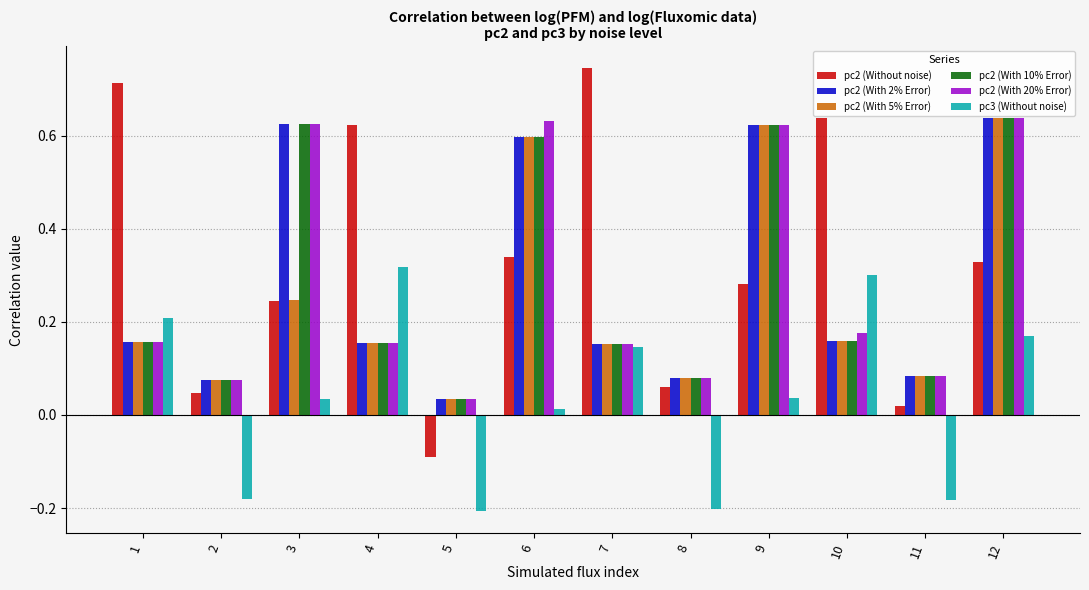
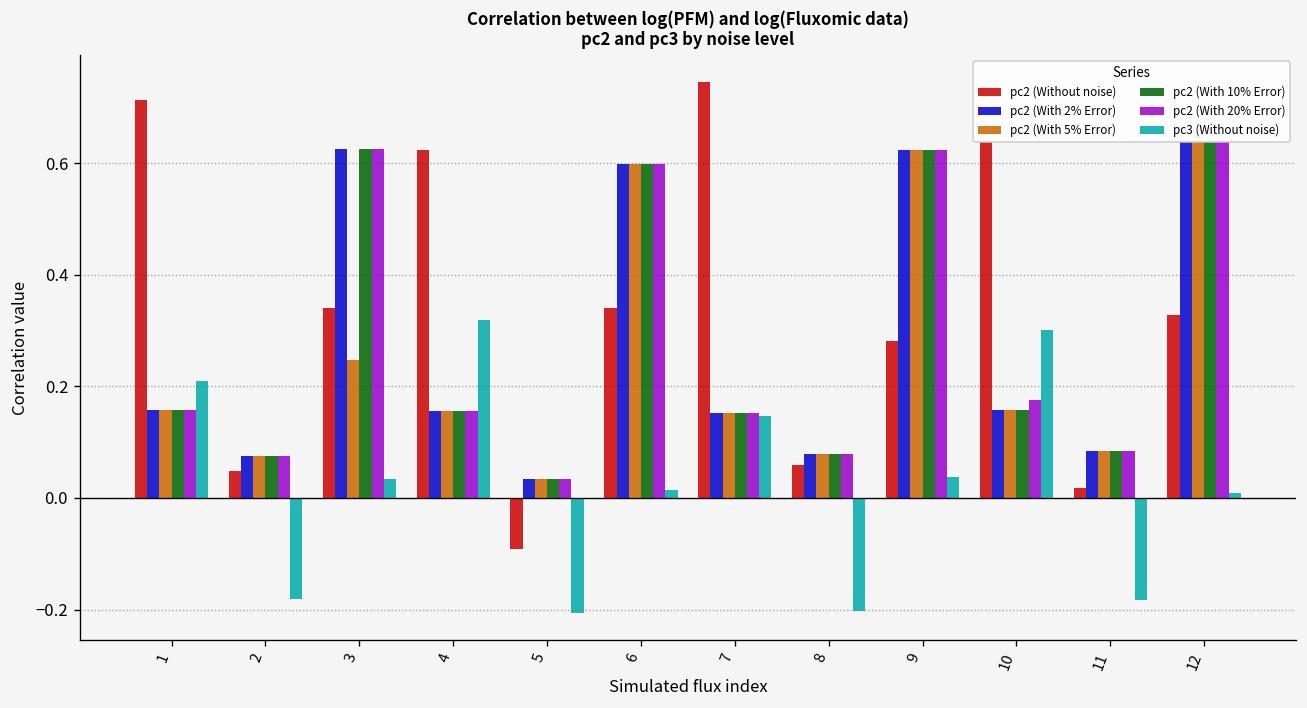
  {
    "pc2 (Without noise)": {
      "1": 0.71,
      "2": 0.05,
-     "3": 0.25,
+     "3": 0.34,
      "4": 0.62,
      "5": -0.09,
      "6": 0.34,
      "7": 0.75,
      "8": 0.06,
      "9": 0.28,
      "10": 0.64,
      "11": 0.02,
      "12": 0.33
    },
    "pc2 (With 2% Error)": {
      "1": 0.16,
      "2": 0.08,
      "3": 0.63,
      "4": 0.16,
      "5": 0.03,
      "6": 0.60,
      "7": 0.15,
      "8": 0.08,
      "9": 0.62,
      "10": 0.16,
      "11": 0.08,
      "12": 0.64
    },
    "pc2 (With 5% Error)": {
      "1": 0.16,
      "2": 0.08,
      "3": 0.25,
      "4": 0.16,
      "5": 0.03,
      "6": 0.60,
      "7": 0.15,
      "8": 0.08,
      "9": 0.62,
      "10": 0.16,
      "11": 0.08,
      "12": 0.64
    },
    "pc2 (With 10% Error)": {
      "1": 0.16,
      "2": 0.08,
      "3": 0.63,
      "4": 0.16,
      "5": 0.03,
      "6": 0.60,
      "7": 0.15,
      "8": 0.08,
      "9": 0.62,
      "10": 0.16,
      "11": 0.08,
      "12": 0.64
    },
    "pc2 (With 20% Error)": {
      "1": 0.16,
      "2": 0.08,
      "3": 0.63,
      "4": 0.16,
      "5": 0.03,
-     "6": 0.63,
+     "6": 0.60,
      "7": 0.15,
      "8": 0.08,
      "9": 0.62,
      "10": 0.18,
      "11": 0.08,
      "12": 0.64
    },
    "pc3 (Without noise)": {
      "1": 0.21,
      "2": -0.18,
      "3": 0.03,
      "4": 0.32,
      "5": -0.21,
      "6": 0.01,
      "7": 0.15,
      "8": -0.20,
      "9": 0.04,
      "10": 0.30,
      "11": -0.18,
-     "12": 0.17
+     "12": 0.01
    }
  }
